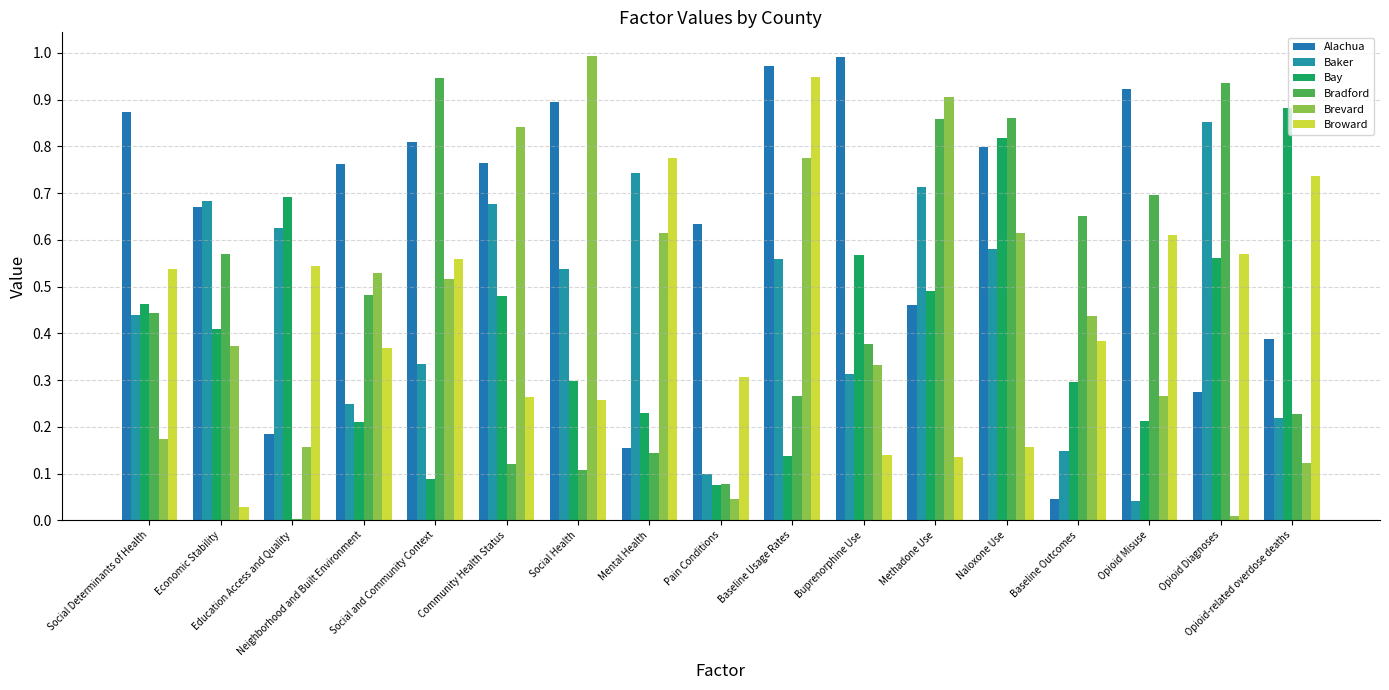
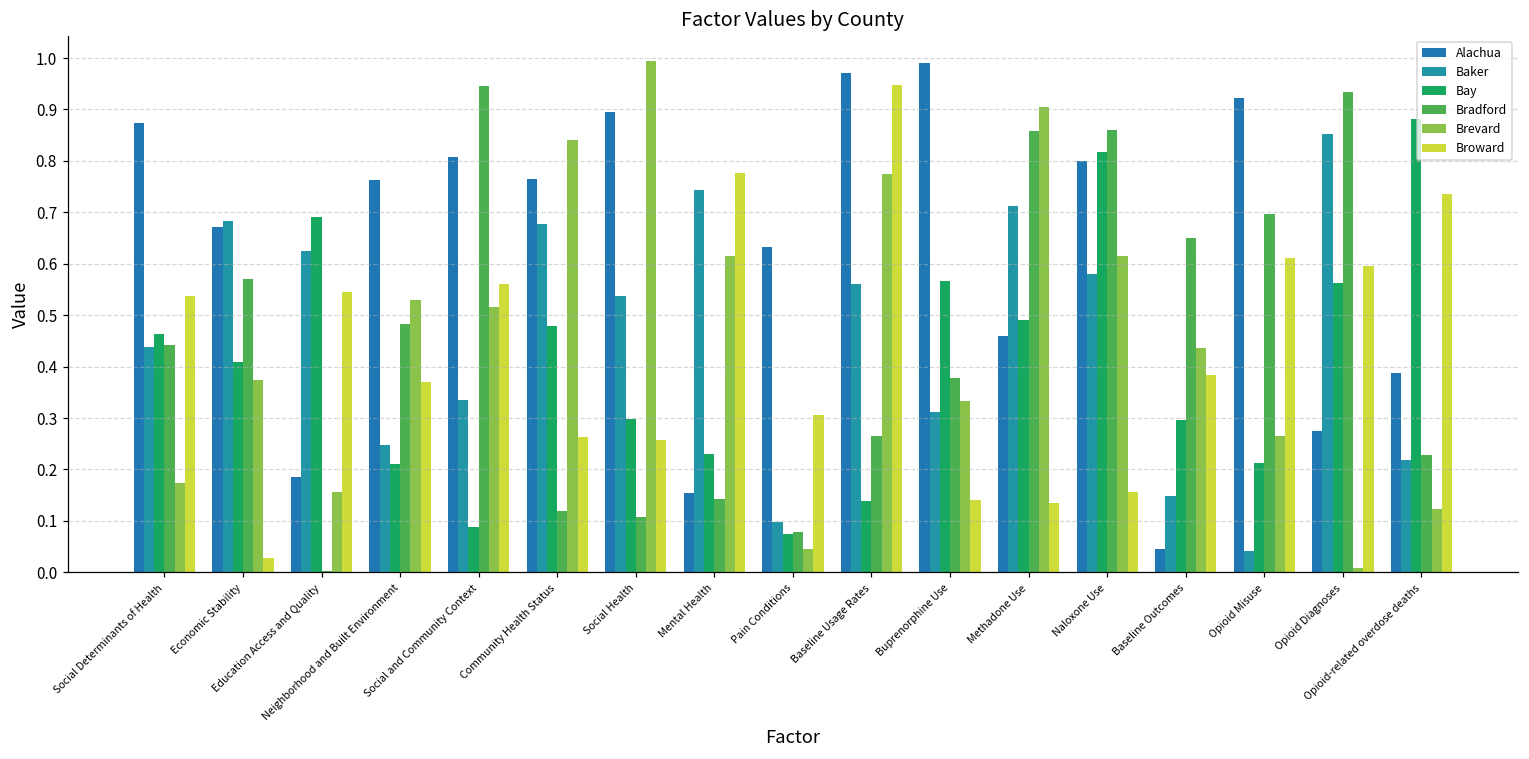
  {
    "Brevard": {
      "Social Determinants of Health": 0.17,
      "Economic Stability": 0.37,
      "Education Access and Quality": 0.16,
      "Neighborhood and Built Environment": 0.53,
      "Social and Community Context": 0.52,
      "Community Health Status": 0.84,
      "Social Health": 0.99,
      "Mental Health": 0.62,
      "Pain Conditions": 0.05,
      "Baseline Usage Rates": 0.77,
      "Buprenorphine Use": 0.33,
      "Methadone Use": 0.90,
      "Naloxone Use": 0.62,
      "Baseline Outcomes": 0.44,
      "Opioid Misuse": 0.26,
      "Opioid Diagnoses": 0.01,
      "Opioid-related overdose deaths": 0.12
    },
    "Broward": {
      "Social Determinants of Health": 0.54,
      "Economic Stability": 0.03,
      "Education Access and Quality": 0.54,
      "Neighborhood and Built Environment": 0.37,
      "Social and Community Context": 0.56,
      "Community Health Status": 0.26,
      "Social Health": 0.26,
      "Mental Health": 0.78,
      "Pain Conditions": 0.31,
      "Baseline Usage Rates": 0.95,
      "Buprenorphine Use": 0.14,
      "Methadone Use": 0.14,
      "Naloxone Use": 0.16,
      "Baseline Outcomes": 0.38,
      "Opioid Misuse": 0.61,
-     "Opioid Diagnoses": 0.57,
+     "Opioid Diagnoses": 0.60,
      "Opioid-related overdose deaths": 0.74
    }
  }
